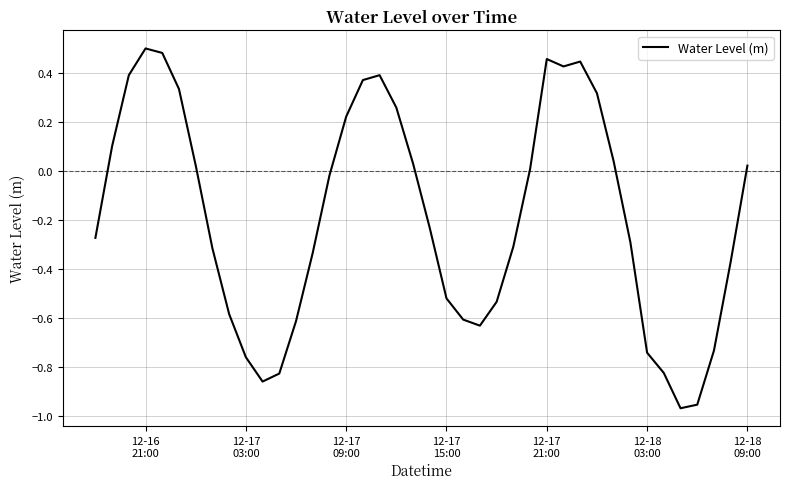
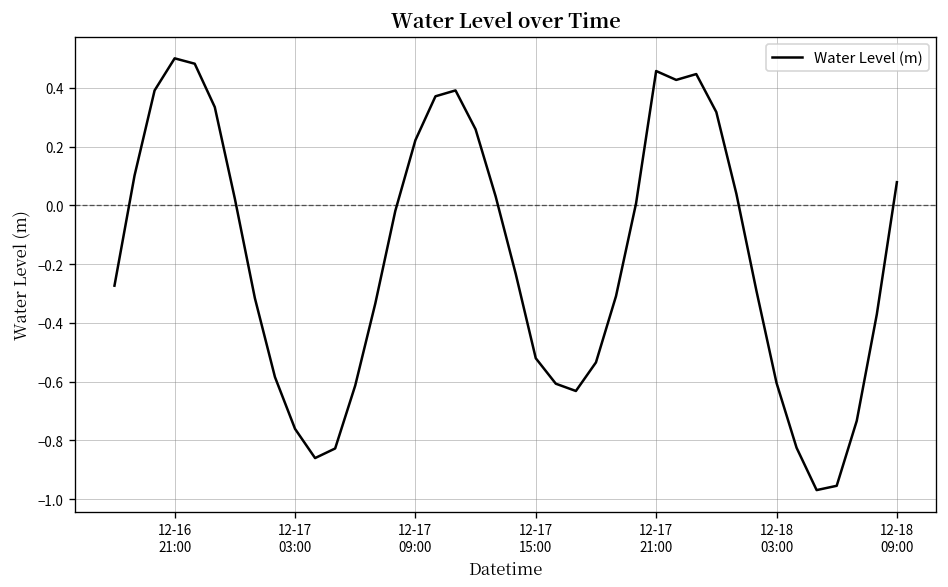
  {
    "12-16 21:00": 0.50,
    "12-17 03:00": -0.76,
    "12-17 09:00": 0.22,
    "12-17 15:00": -0.52,
    "12-17 21:00": 0.46,
-   "12-18 03:00": -0.74,
-   "12-18 09:00": 0.02
+   "12-18 03:00": -0.60,
+   "12-18 09:00": 0.08
  }
